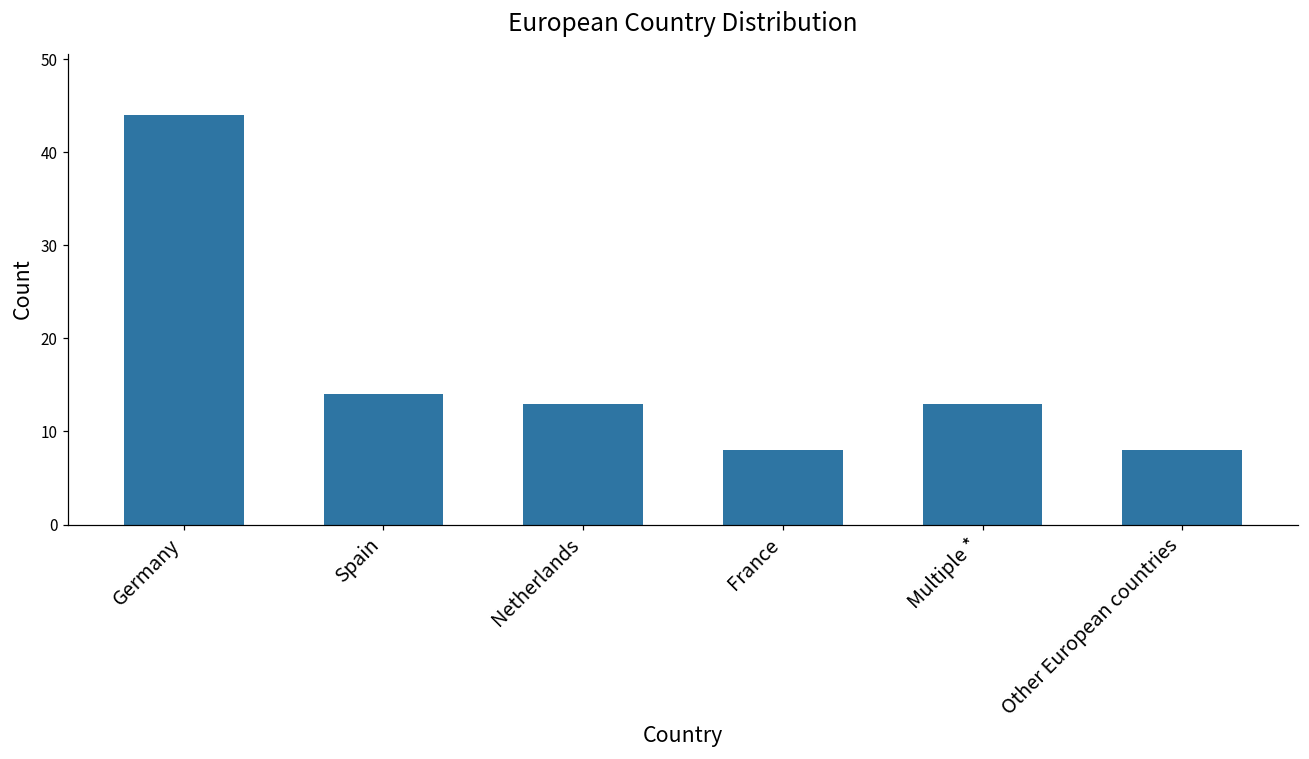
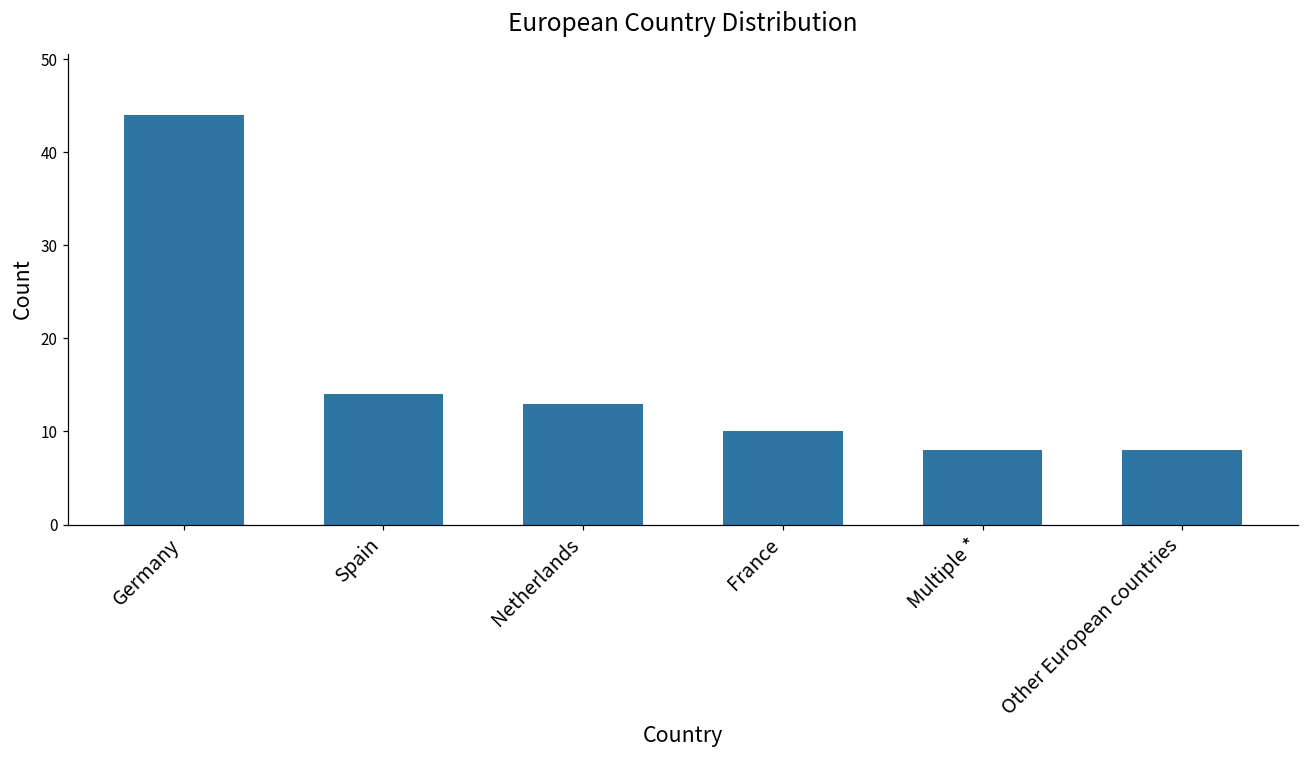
  {
    "Germany": 44,
    "Spain": 14,
    "Netherlands": 13,
-   "France": 8,
-   "Multiple *": 13,
+   "France": 10,
+   "Multiple *": 8,
    "Other European countries": 8
  }
